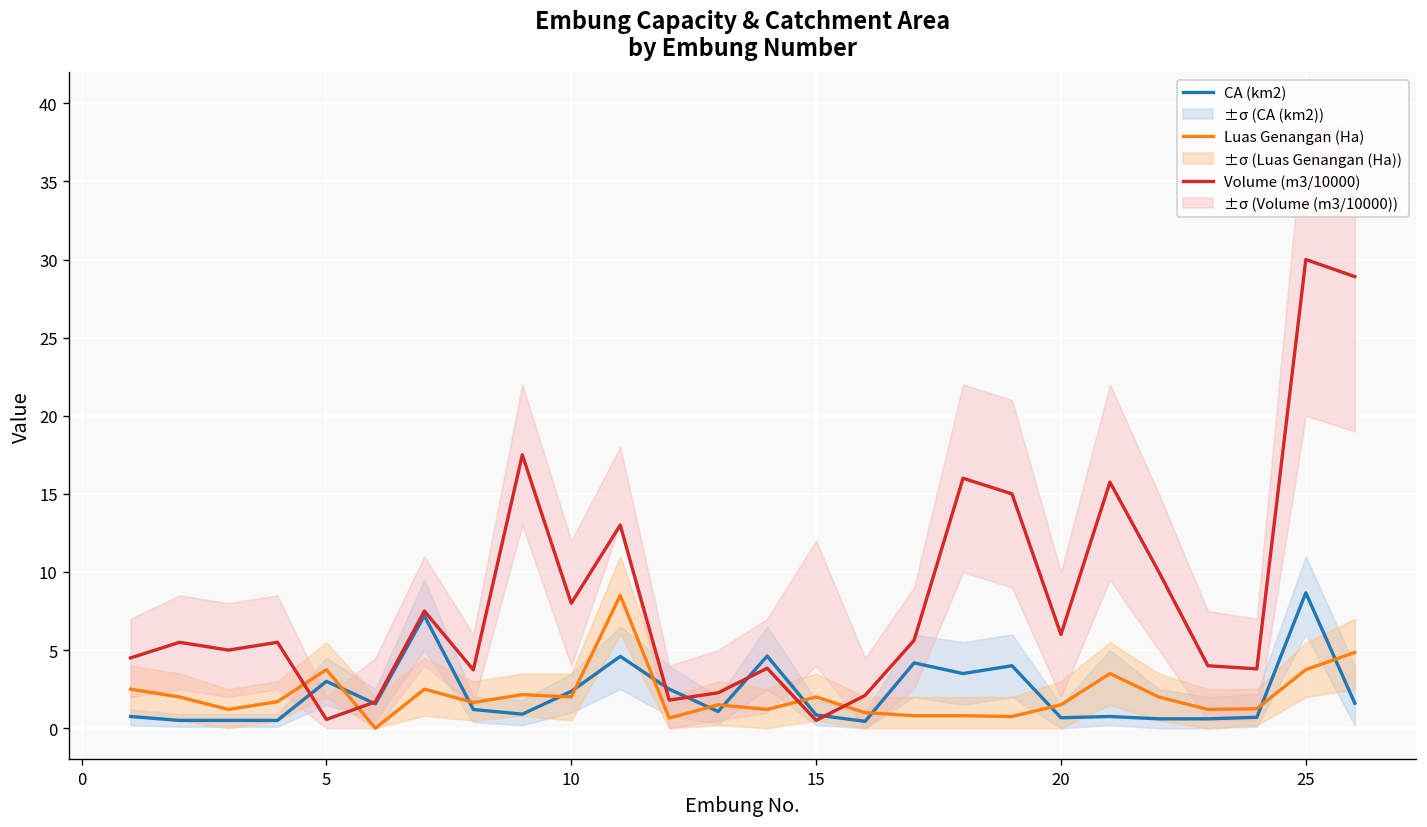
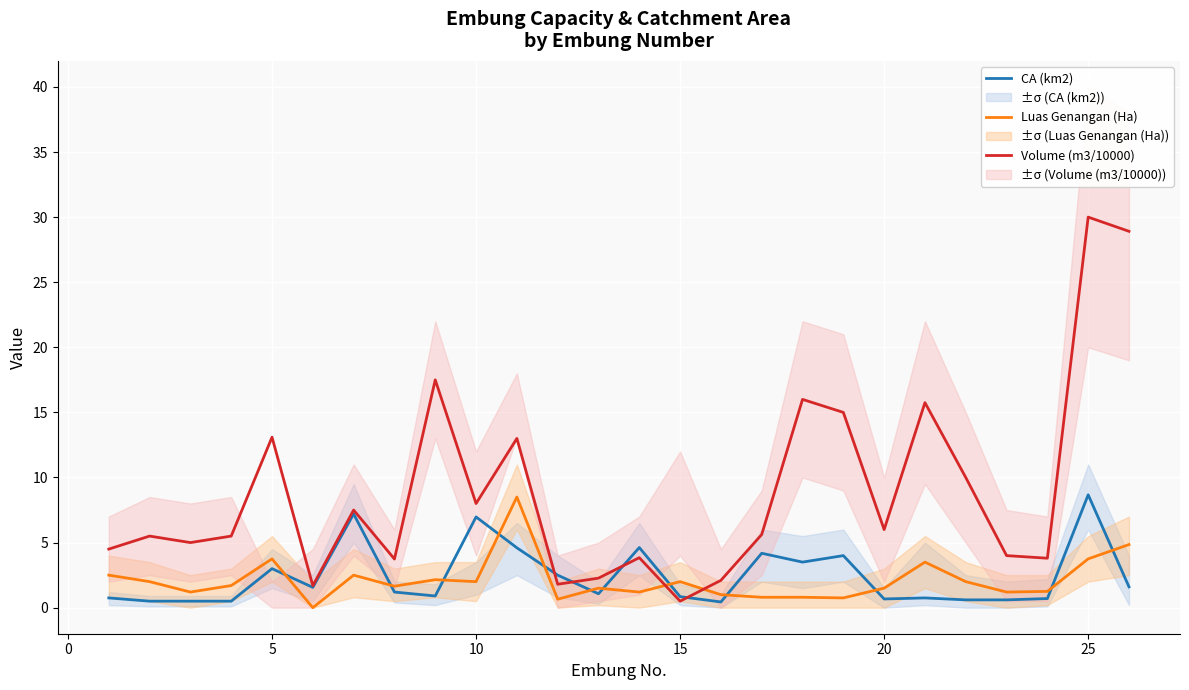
  {
    "CA (km2)": {
      "5": 3.0,
-     "10": 2.4,
+     "10": 7.0,
      "15": 0.9,
      "20": 0.7,
      "25": 8.7
    },
    "Luas Genangan (Ha)": {
      "5": 3.8,
      "10": 2.0,
      "15": 2.0,
      "25": 3.8
    },
    "Volume (m3/10000)": {
-     "5": 0.6,
+     "5": 13.1,
      "10": 8.0,
      "15": 0.5,
      "20": 6.0,
      "25": 30.0
    }
  }
